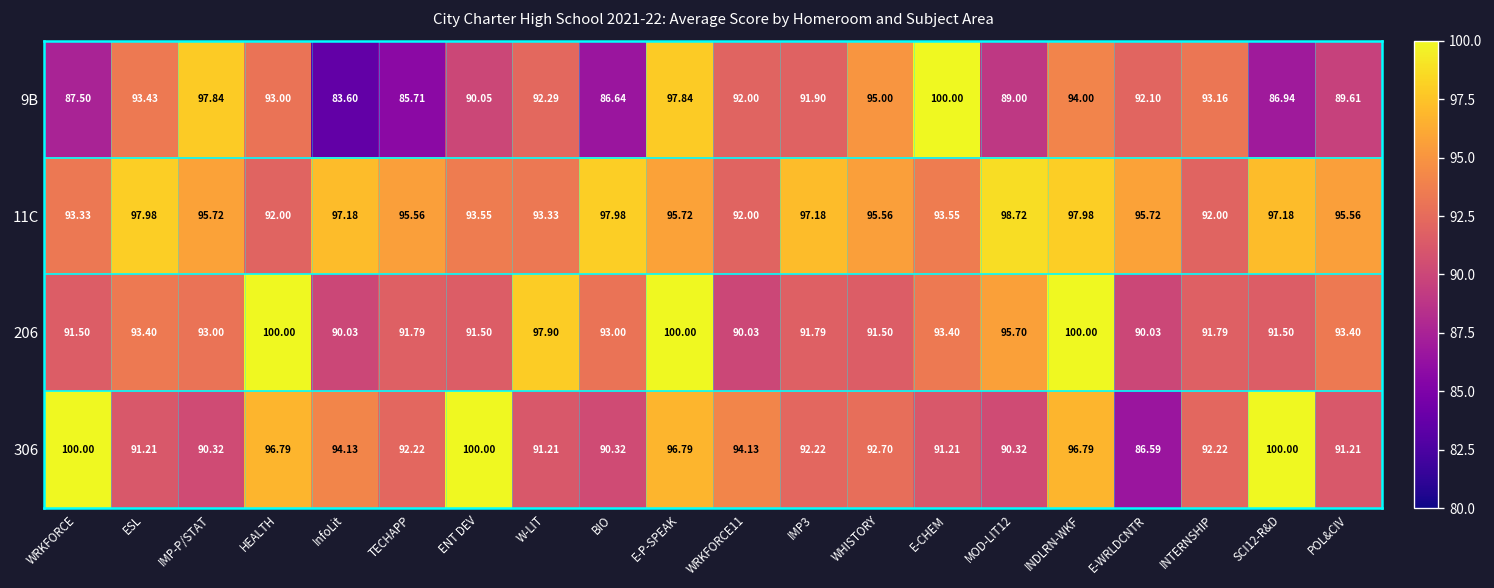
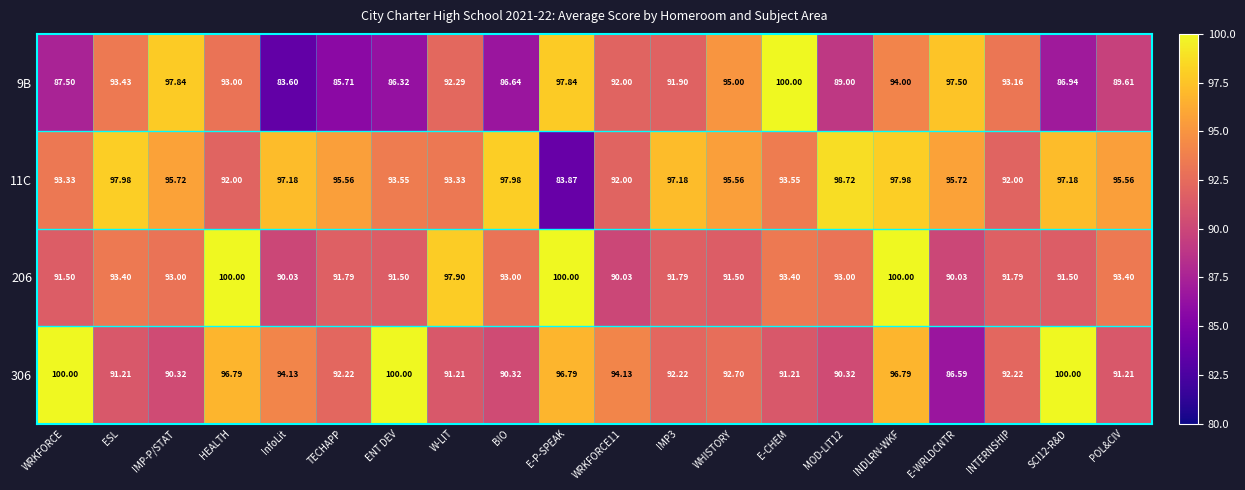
  {
    "9B": {
      "WRKFORCE": 87.50,
      "ESL": 93.43,
      "IMP-P/STAT": 97.84,
      "HEALTH": 93.00,
      "InfoLit": 83.60,
      "TECHAPP": 85.71,
-     "ENT DEV": 90.05,
+     "ENT DEV": 86.32,
      "W-LIT": 92.29,
      "BIO": 86.64,
      "E-P-SPEAK": 97.84,
      "WRKFORCE11": 92.00,
      "IMP3": 91.90,
      "WHISTORY": 95.00,
      "E-CHEM": 100.00,
      "MOD-LIT12": 89.00,
      "INDLRN-WKF": 94.00,
-     "E-WRLDCNTR": 92.10,
+     "E-WRLDCNTR": 97.50,
      "INTERNSHIP": 93.16,
      "SCI12-R&D": 86.94,
      "POL&CIV": 89.61
    },
    "11C": {
      "WRKFORCE": 93.33,
      "ESL": 97.98,
      "IMP-P/STAT": 95.72,
      "HEALTH": 92.00,
      "InfoLit": 97.18,
      "TECHAPP": 95.56,
      "ENT DEV": 93.55,
      "W-LIT": 93.33,
      "BIO": 97.98,
-     "E-P-SPEAK": 95.72,
+     "E-P-SPEAK": 83.87,
      "WRKFORCE11": 92.00,
      "IMP3": 97.18,
      "WHISTORY": 95.56,
      "E-CHEM": 93.55,
      "MOD-LIT12": 98.72,
      "INDLRN-WKF": 97.98,
      "E-WRLDCNTR": 95.72,
      "INTERNSHIP": 92.00,
      "SCI12-R&D": 97.18,
      "POL&CIV": 95.56
    },
    "206": {
      "WRKFORCE": 91.50,
      "ESL": 93.40,
      "IMP-P/STAT": 93.00,
      "HEALTH": 100.00,
      "InfoLit": 90.03,
      "TECHAPP": 91.79,
      "ENT DEV": 91.50,
      "W-LIT": 97.90,
      "BIO": 93.00,
      "E-P-SPEAK": 100.00,
      "WRKFORCE11": 90.03,
      "IMP3": 91.79,
      "WHISTORY": 91.50,
      "E-CHEM": 93.40,
-     "MOD-LIT12": 95.70,
+     "MOD-LIT12": 93.00,
      "INDLRN-WKF": 100.00,
      "E-WRLDCNTR": 90.03,
      "INTERNSHIP": 91.79,
      "SCI12-R&D": 91.50,
      "POL&CIV": 93.40
    },
    "306": {
      "WRKFORCE": 100.00,
      "ESL": 91.21,
      "IMP-P/STAT": 90.32,
      "HEALTH": 96.79,
      "InfoLit": 94.13,
      "TECHAPP": 92.22,
      "ENT DEV": 100.00,
      "W-LIT": 91.21,
      "BIO": 90.32,
      "E-P-SPEAK": 96.79,
      "WRKFORCE11": 94.13,
      "IMP3": 92.22,
      "WHISTORY": 92.70,
      "E-CHEM": 91.21,
      "MOD-LIT12": 90.32,
      "INDLRN-WKF": 96.79,
      "E-WRLDCNTR": 86.59,
      "INTERNSHIP": 92.22,
      "SCI12-R&D": 100.00,
      "POL&CIV": 91.21
    }
  }
